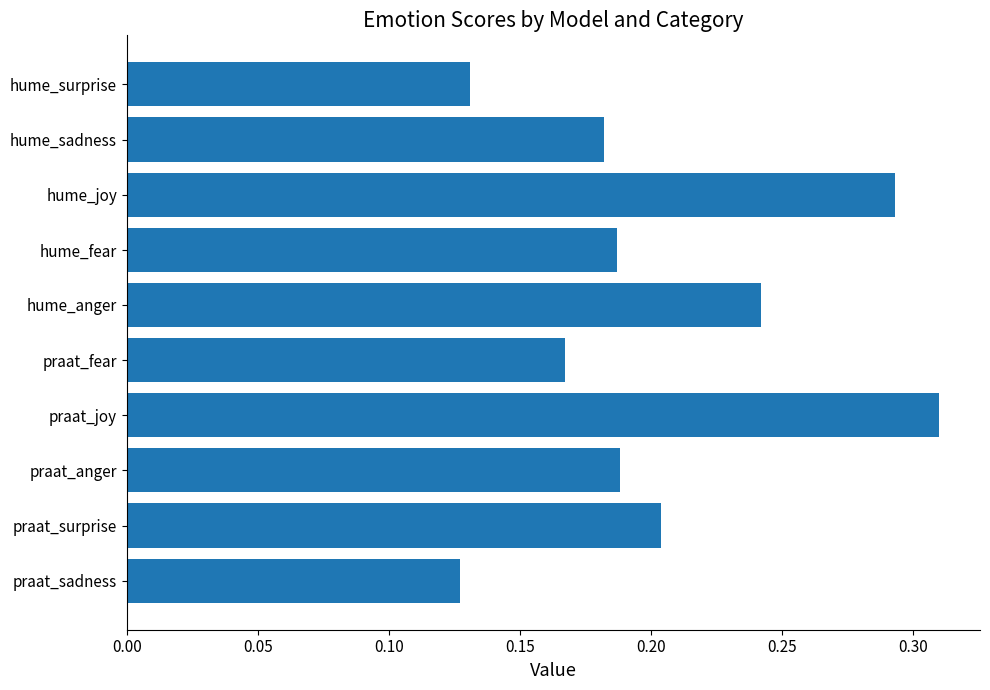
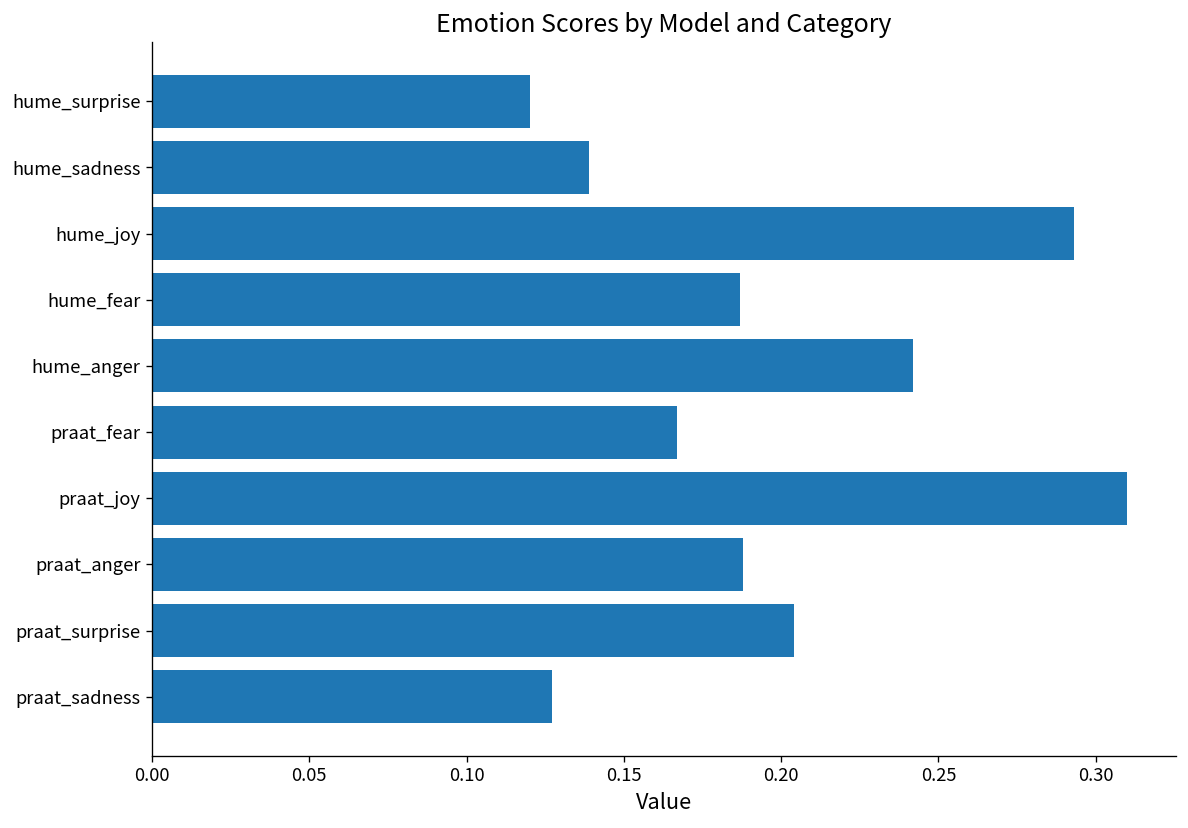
  {
-   "hume_surprise": 0.131,
-   "hume_sadness": 0.182,
+   "hume_surprise": 0.120,
+   "hume_sadness": 0.139,
    "hume_joy": 0.293,
    "hume_fear": 0.187,
    "hume_anger": 0.242,
    "praat_fear": 0.167,
    "praat_joy": 0.310,
    "praat_anger": 0.188,
    "praat_surprise": 0.204,
    "praat_sadness": 0.127
  }
